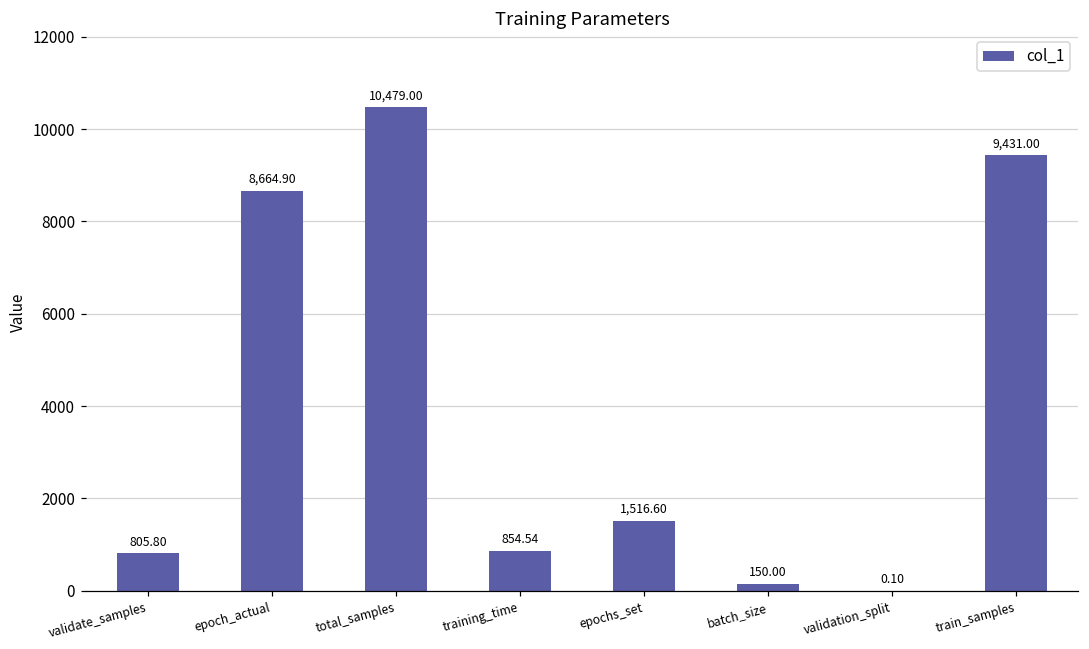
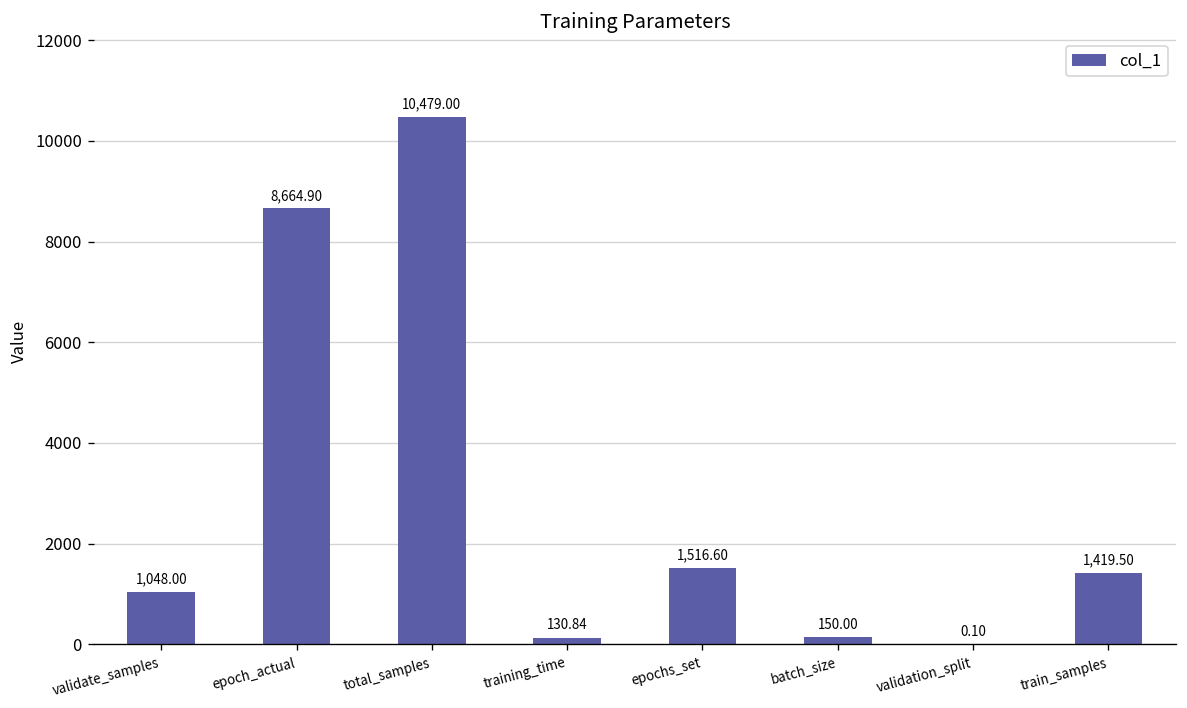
  {
-   "validate_samples": "805.80",
+   "validate_samples": "1,048.00",
    "epoch_actual": "8,664.90",
    "total_samples": "10,479.00",
-   "training_time": "854.54",
+   "training_time": "130.84",
    "epochs_set": "1,516.60",
    "batch_size": "150.00",
    "validation_split": "0.10",
-   "train_samples": "9,431.00"
+   "train_samples": "1,419.50"
  }
